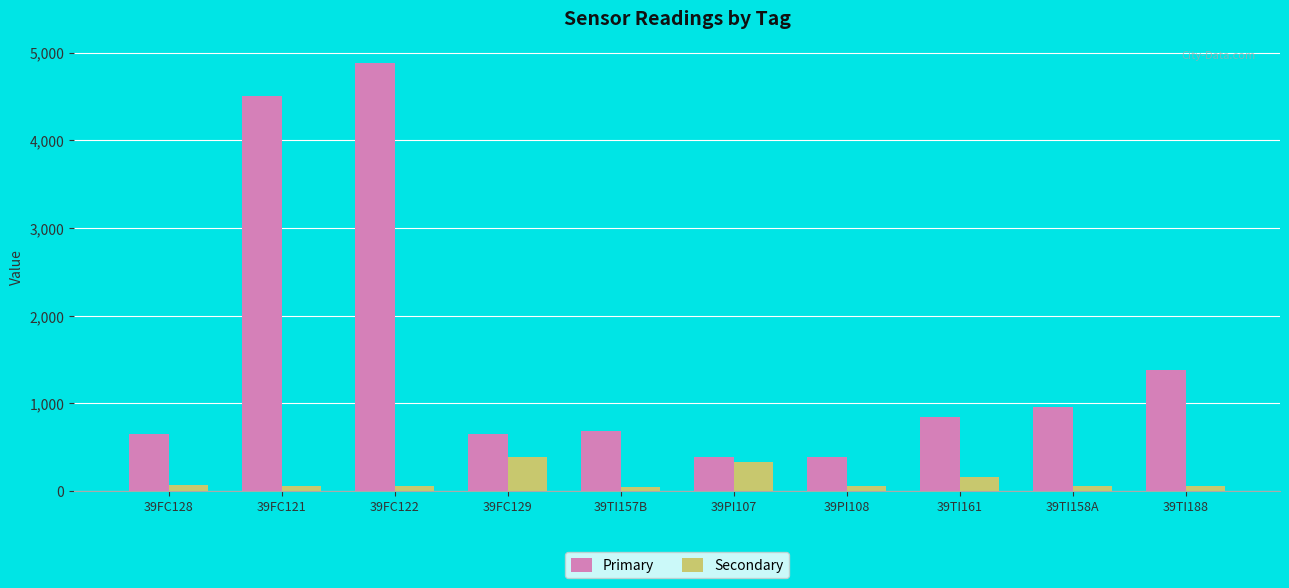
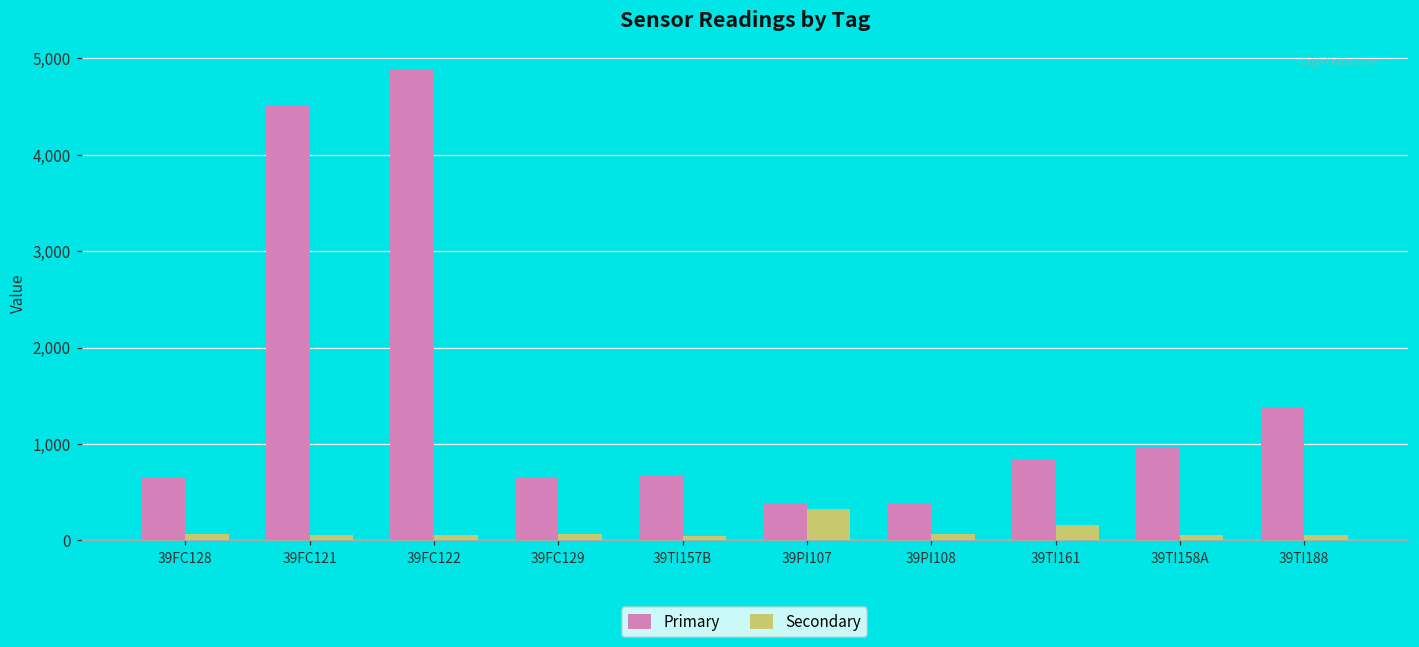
  {
    "Primary": {
      "39FC128": "700",
      "39FC121": "4,500",
      "39FC122": "4,900",
      "39FC129": "700",
      "39TI157B": "700",
      "39PI107": "400",
      "39PI108": "400",
      "39TI161": "800",
      "39TI158A": "1,000",
      "39TI188": "1,400"
    },
    "Secondary": {
      "39FC128": "100",
      "39FC121": "100",
      "39FC122": "100",
-     "39FC129": "400",
+     "39FC129": "100",
      "39TI157B": "0",
      "39PI107": "300",
      "39PI108": "100",
      "39TI161": "200",
      "39TI158A": "100",
      "39TI188": "100"
    }
  }
